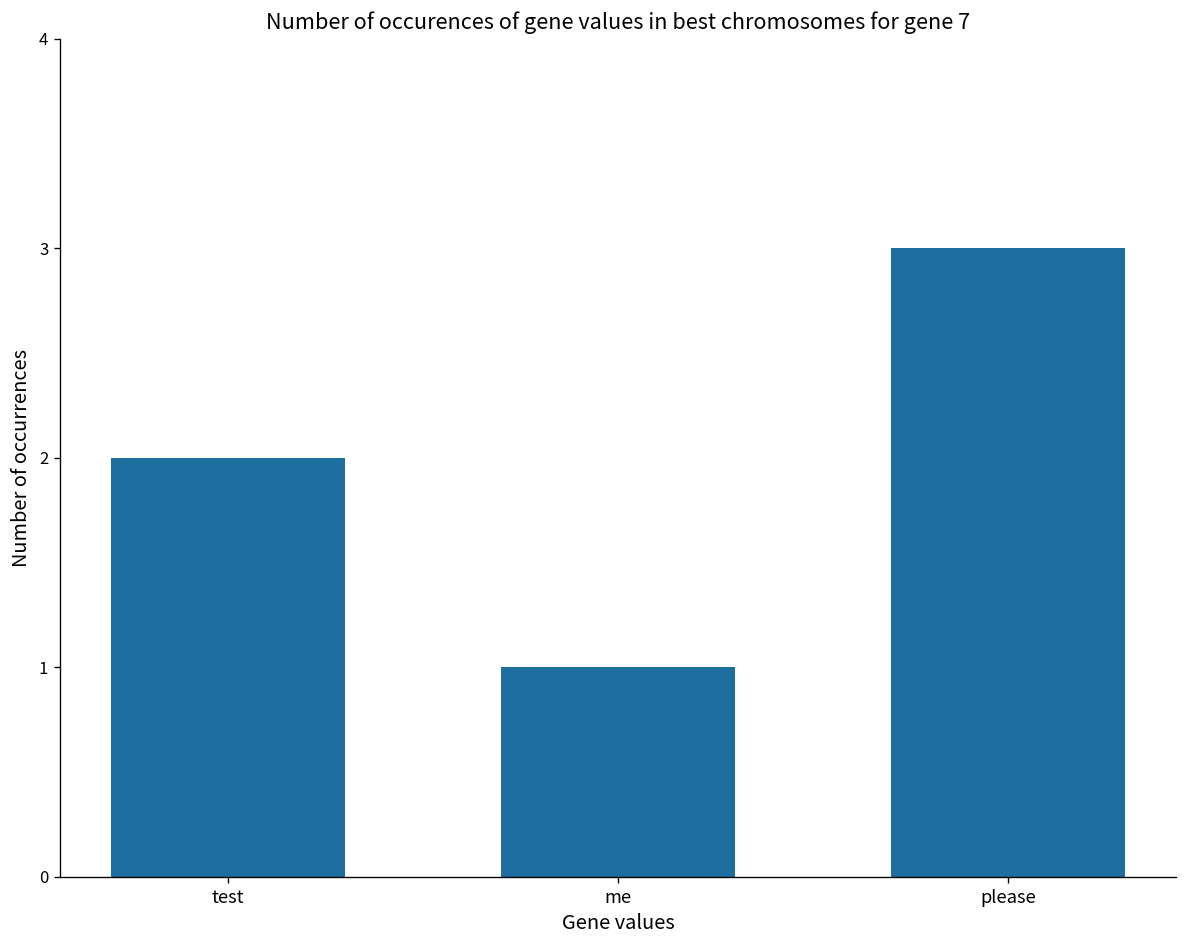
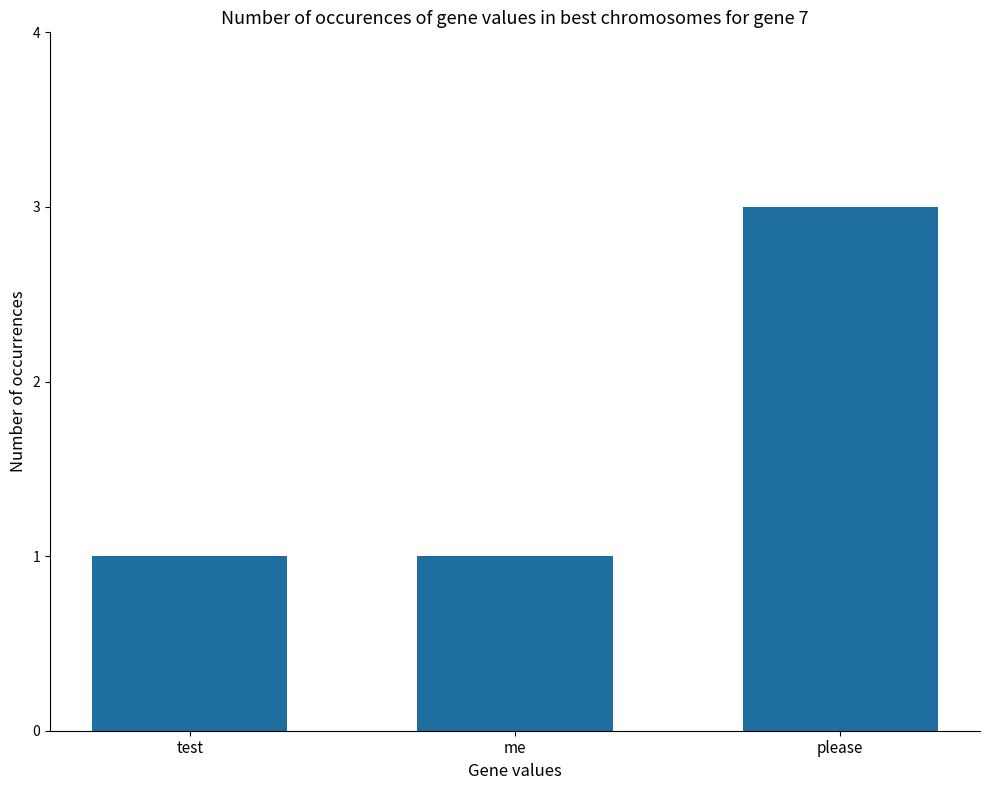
  {
-   "test": 2,
+   "test": 1,
    "me": 1,
    "please": 3
  }
